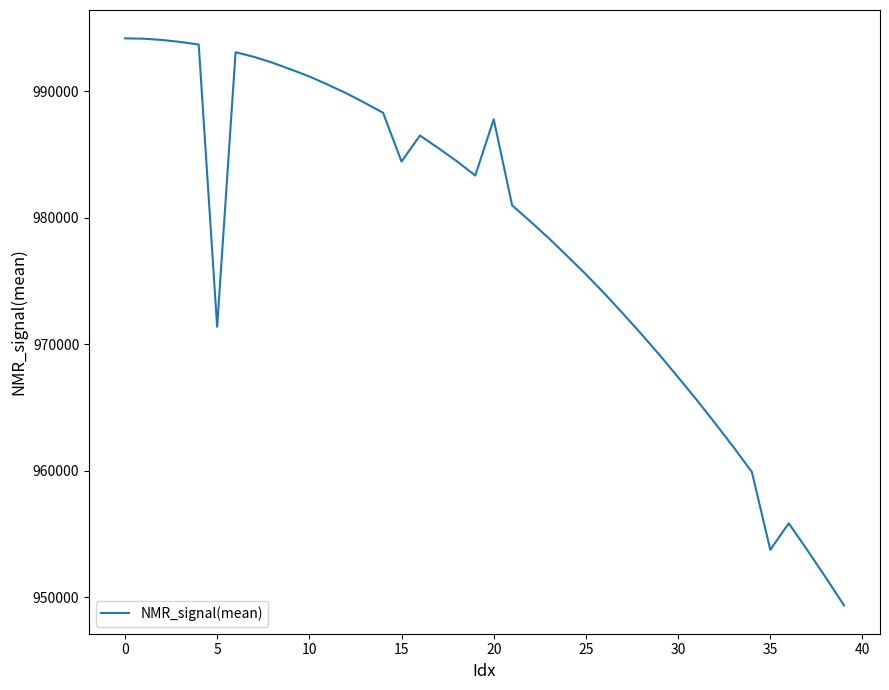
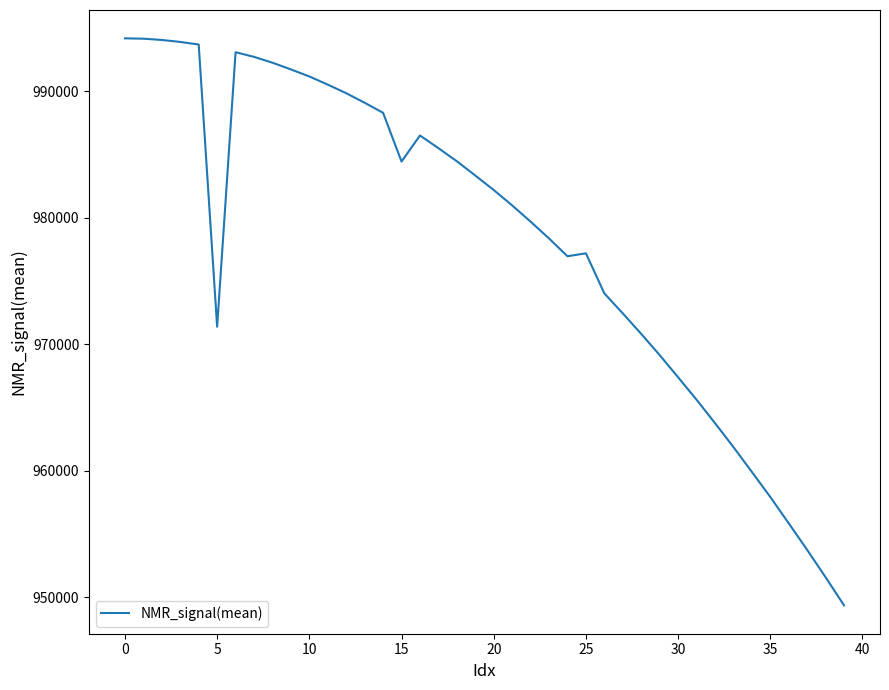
  {
    "0": 994200,
    "5": 971400,
    "10": 991200,
    "15": 984400,
-   "20": 987800,
-   "25": 975500,
+   "20": 982200,
+   "25": 977200,
    "30": 967400,
-   "35": 953700
+   "35": 957900
  }
